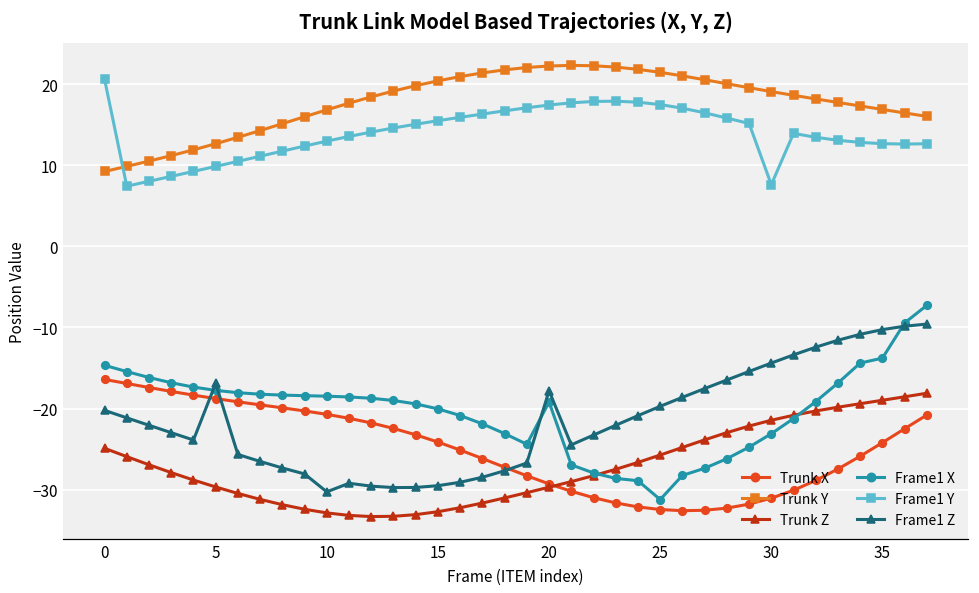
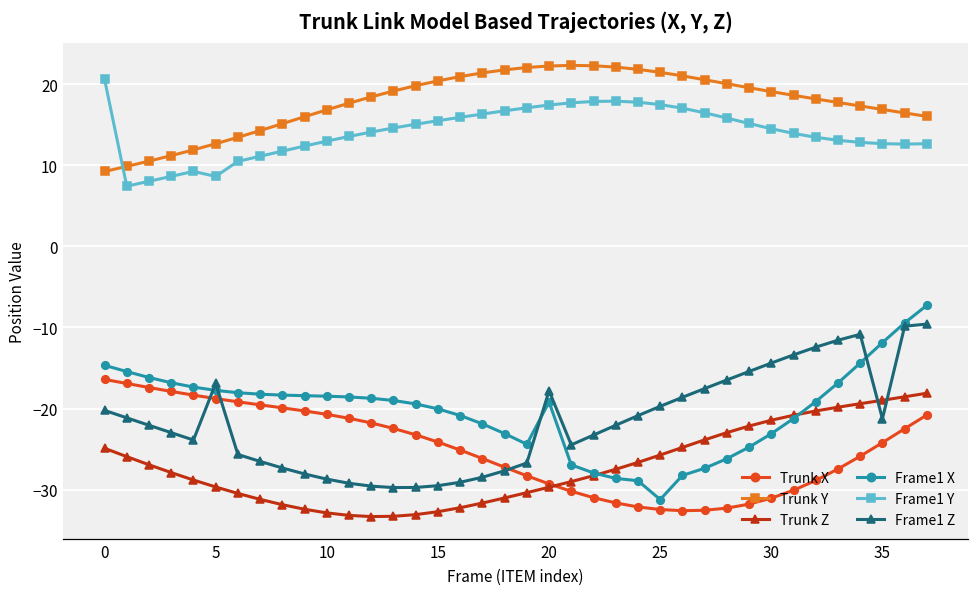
  {
    "Frame1 X": {
      "0": -15,
      "5": -18,
      "10": -18,
      "15": -20,
      "20": -19,
      "25": -31,
      "30": -23,
-     "35": -14
+     "35": -12
    },
    "Frame1 Y": {
      "0": 21,
-     "5": 10,
+     "5": 9,
      "10": 13,
      "15": 16,
      "20": 17,
      "25": 17,
-     "30": 8,
+     "30": 15,
      "35": 13
    },
    "Frame1 Z": {
      "0": -20,
      "5": -17,
-     "10": -30,
+     "10": -29,
      "15": -30,
      "20": -18,
      "25": -20,
      "30": -14,
-     "35": -10
+     "35": -21
    }
  }
